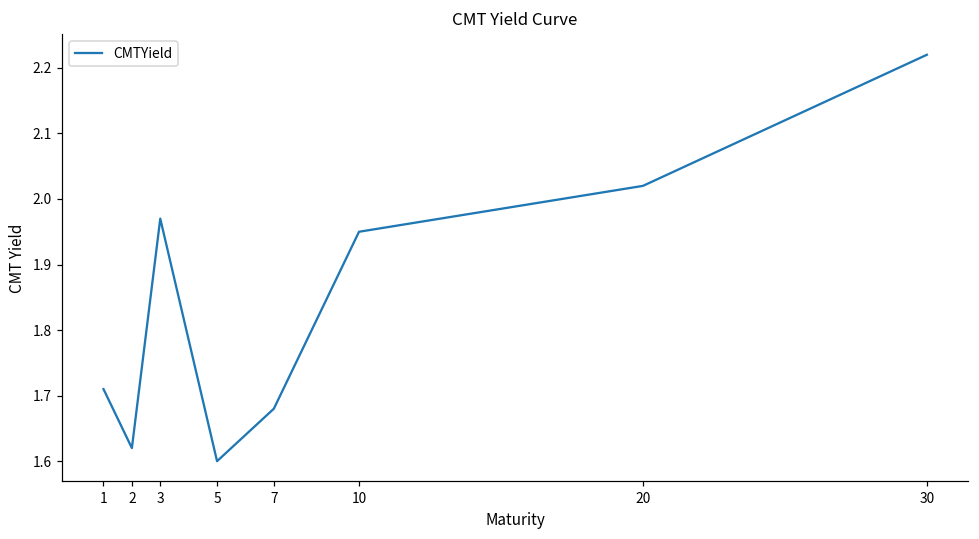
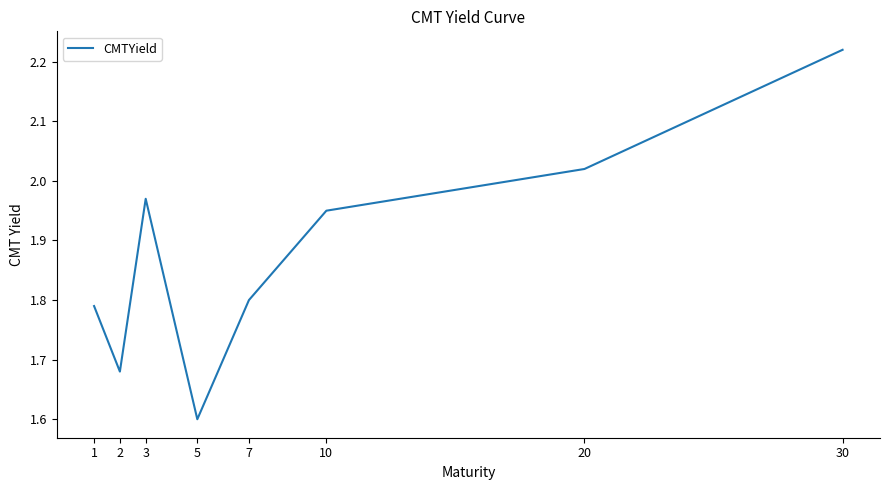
  {
-   "1": 1.71,
-   "2": 1.62,
+   "1": 1.79,
+   "2": 1.68,
    "3": 1.97,
    "5": 1.60,
-   "7": 1.68,
+   "7": 1.80,
    "10": 1.95,
    "20": 2.02,
    "30": 2.22
  }
